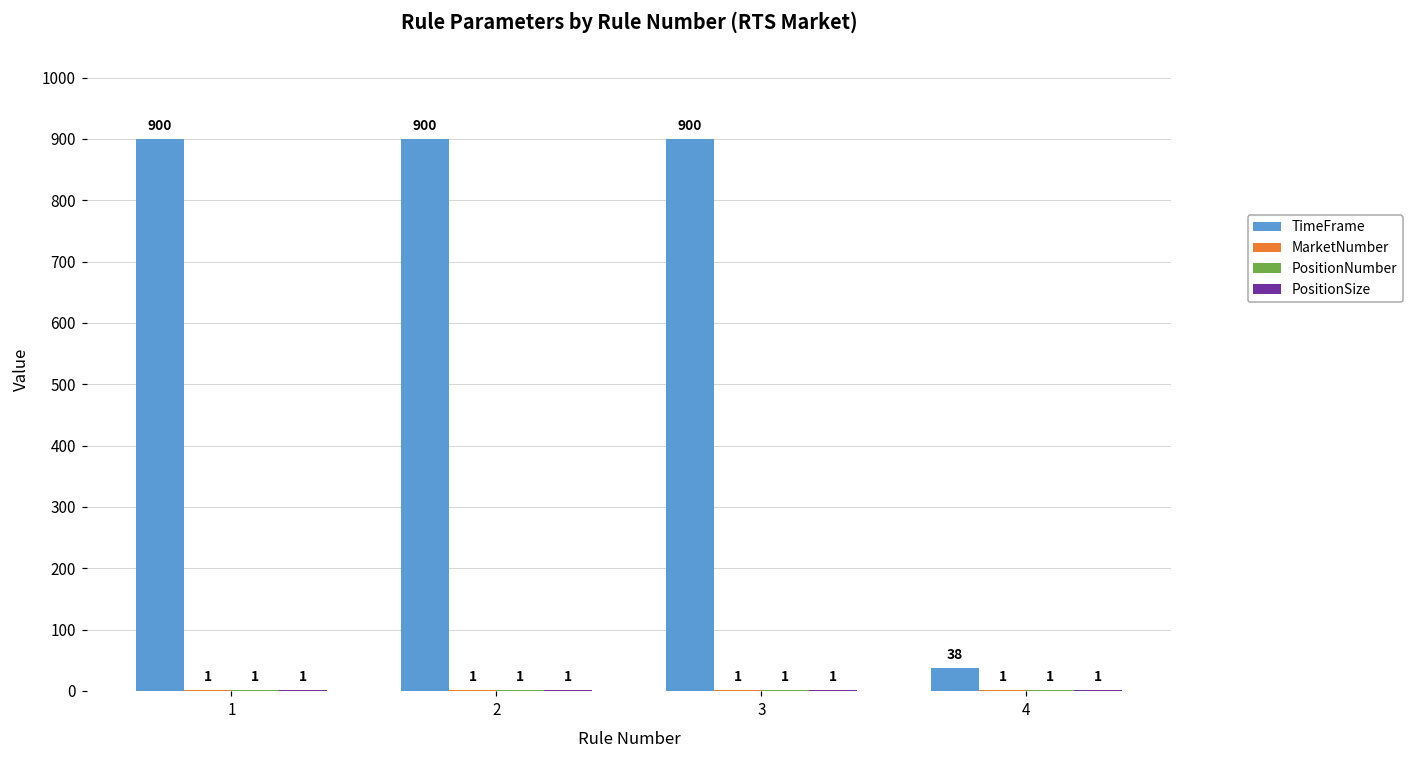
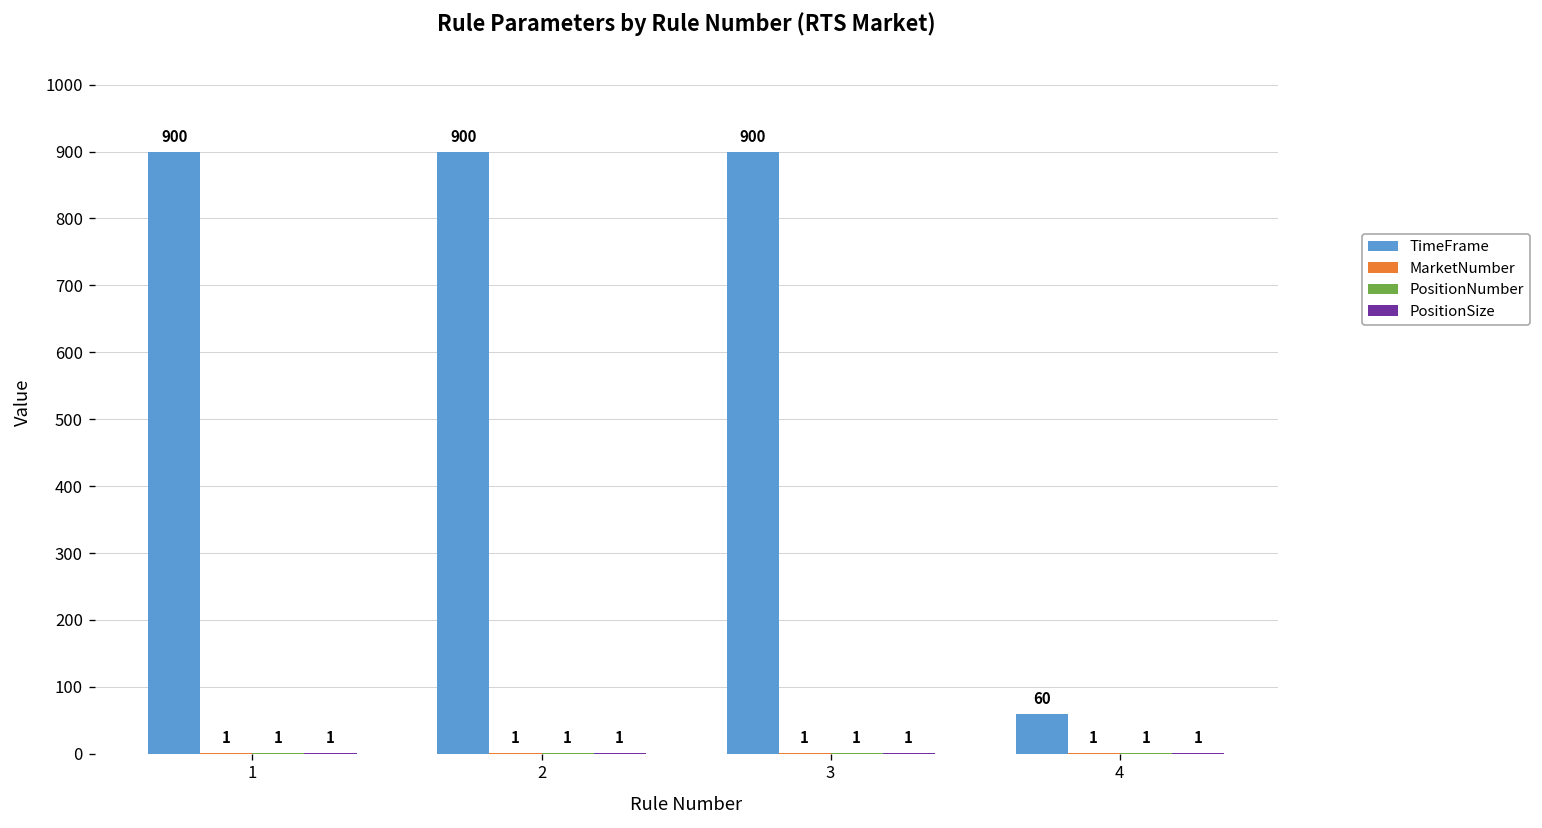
  {
    "TimeFrame": {
      "1": 900,
      "2": 900,
      "3": 900,
-     "4": 38
+     "4": 60
    },
    "MarketNumber": {
      "1": 1,
      "2": 1,
      "3": 1,
      "4": 1
    },
    "PositionNumber": {
      "1": 1,
      "2": 1,
      "3": 1,
      "4": 1
    },
    "PositionSize": {
      "1": 1,
      "2": 1,
      "3": 1,
      "4": 1
    }
  }
